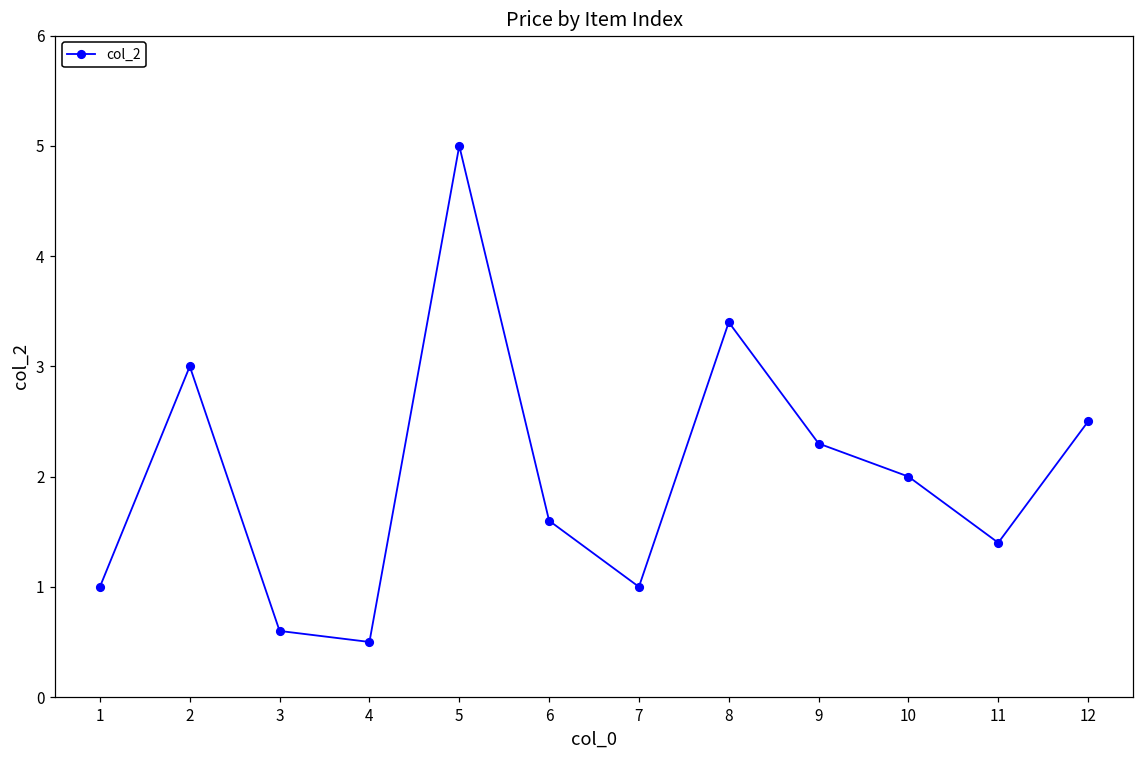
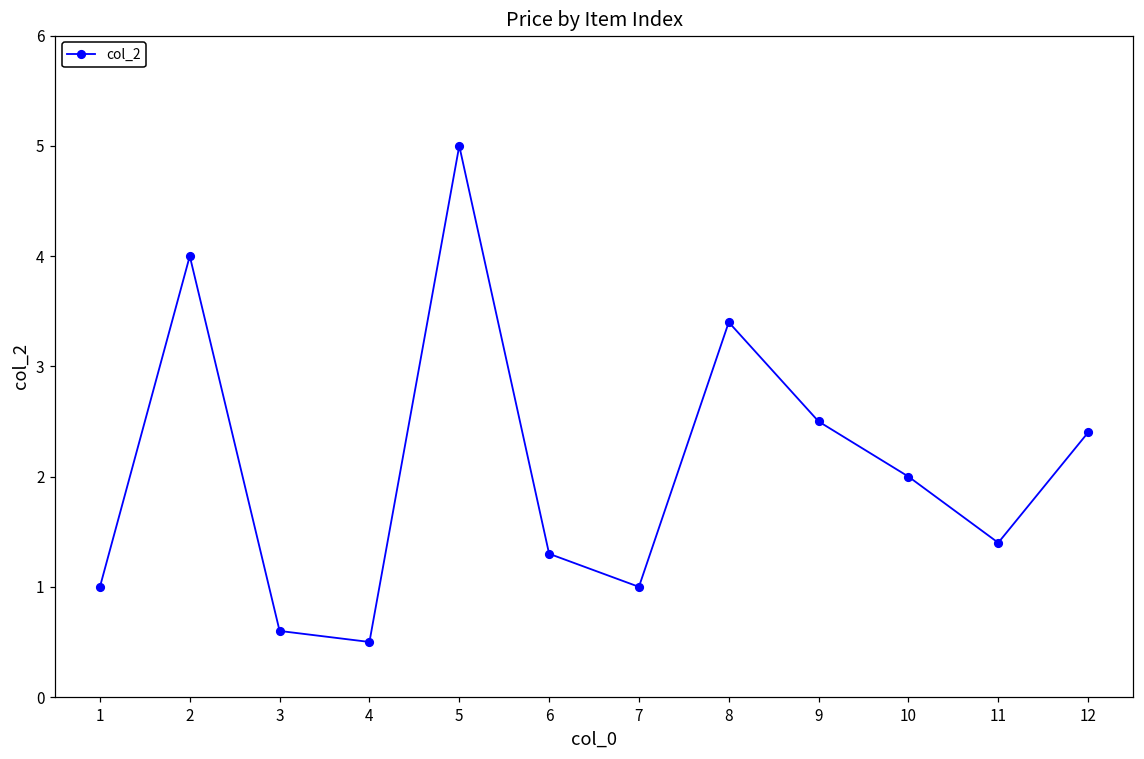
  {
    "1": 1.0,
-   "2": 3,
+   "2": 4,
    "3": 0.6,
    "4": 0.5,
    "5": 5.0,
-   "6": 1.6,
+   "6": 1.3,
    "7": 1.0,
    "8": 3.4,
-   "9": 2.3,
+   "9": 2.5,
    "10": 2.0,
    "11": 1.4,
-   "12": 2.5
+   "12": 2.4
  }
